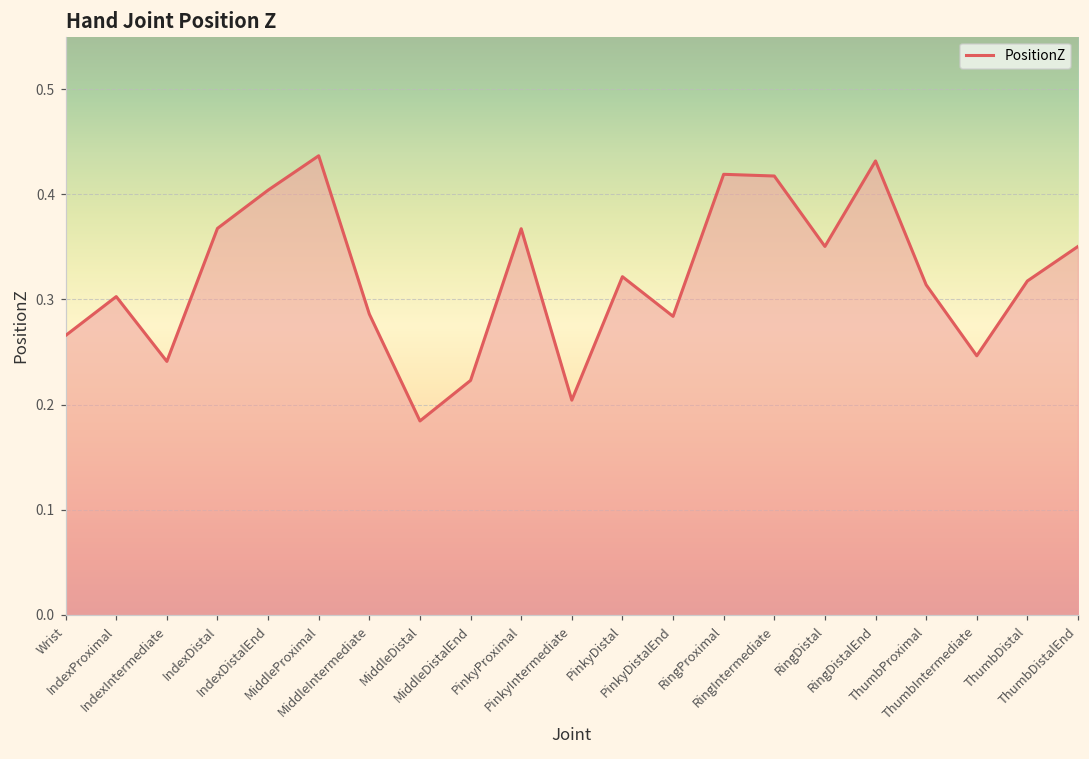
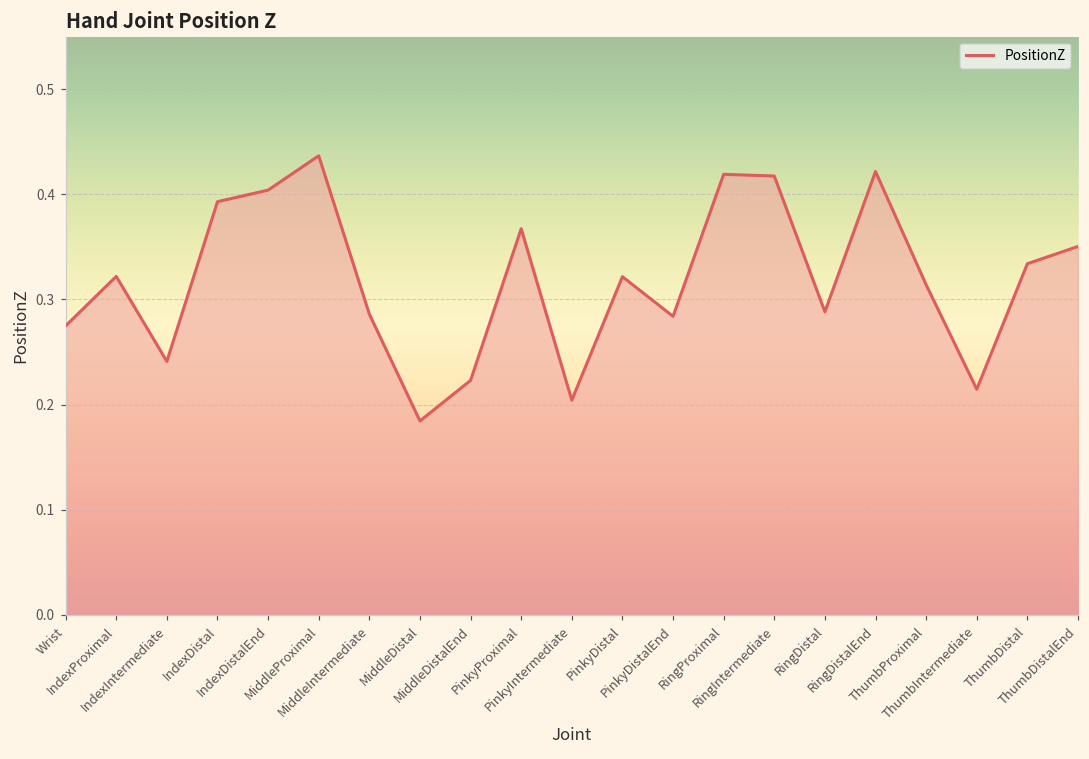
  {
-   "Wrist": 0.266,
-   "IndexProximal": 0.30,
+   "Wrist": 0.275,
+   "IndexProximal": 0.32,
    "IndexIntermediate": 0.24,
-   "IndexDistal": 0.37,
+   "IndexDistal": 0.39,
    "IndexDistalEnd": 0.40,
    "MiddleProximal": 0.44,
    "MiddleIntermediate": 0.29,
    "MiddleDistal": 0.18,
    "MiddleDistalEnd": 0.22,
    "PinkyProximal": 0.37,
    "PinkyIntermediate": 0.20,
    "PinkyDistal": 0.32,
    "PinkyDistalEnd": 0.28,
    "RingProximal": 0.42,
    "RingIntermediate": 0.42,
-   "RingDistal": 0.35,
-   "RingDistalEnd": 0.43,
+   "RingDistal": 0.29,
+   "RingDistalEnd": 0.42,
    "ThumbProximal": 0.31,
-   "ThumbIntermediate": 0.25,
-   "ThumbDistal": 0.32,
+   "ThumbIntermediate": 0.21,
+   "ThumbDistal": 0.33,
    "ThumbDistalEnd": 0.35
  }
